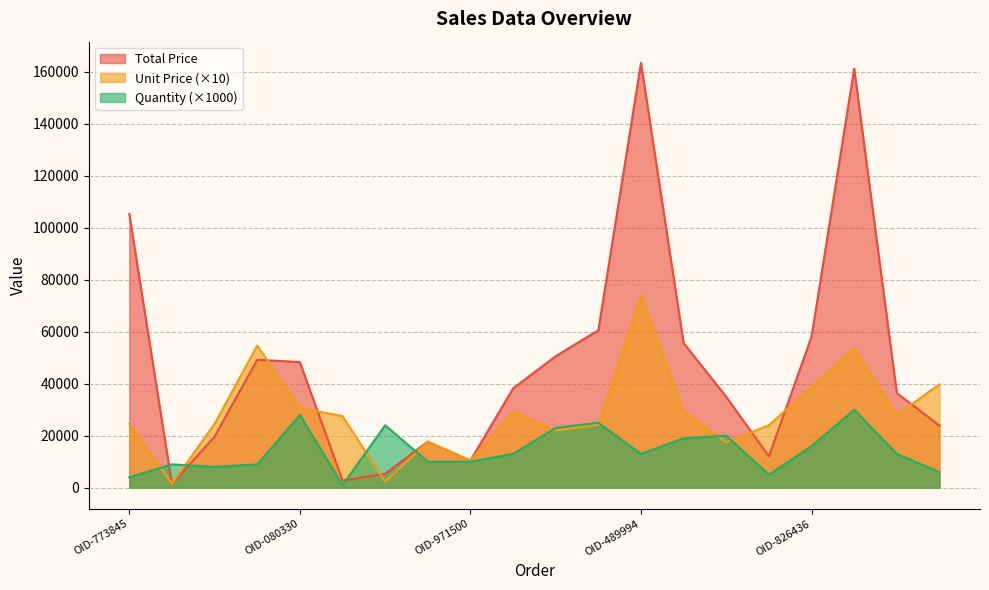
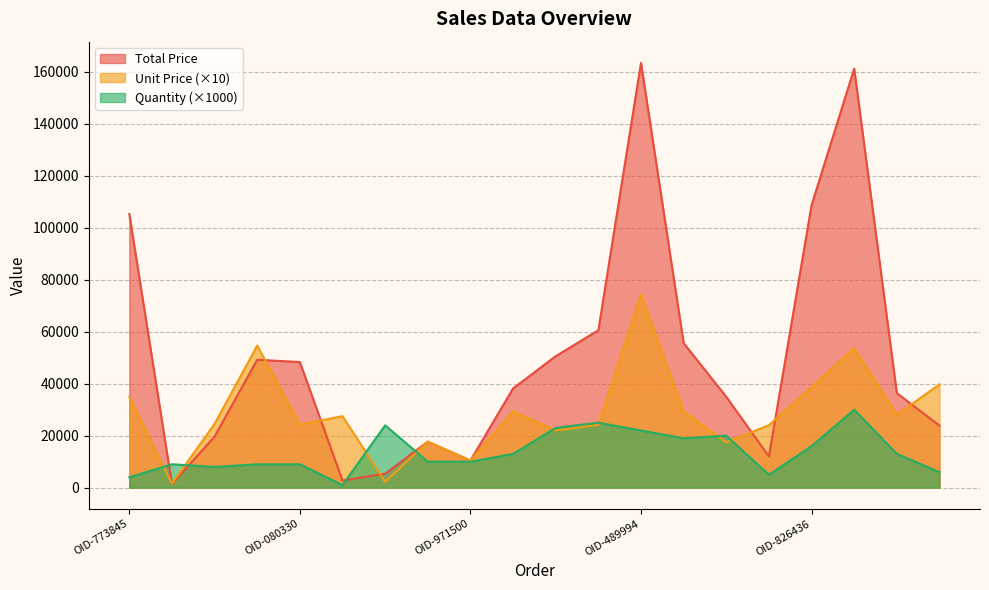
  {
    "Total Price": {
      "OID-773845": 105000,
      "OID-080330": 48000,
      "OID-489994": 163000,
-     "OID-826436": 58000
+     "OID-826436": 109000
    },
    "Unit Price (×10)": {
-     "OID-773845": 25000,
-     "OID-080330": 31000,
+     "OID-773845": 35000,
+     "OID-080330": 24000,
      "OID-489994": 74000,
      "OID-826436": 39000
    },
    "Quantity (×1000)": {
      "OID-773845": 4000,
-     "OID-080330": 28000,
-     "OID-489994": 13000,
+     "OID-080330": 9000,
+     "OID-489994": 22000,
      "OID-826436": 16000
    }
  }
